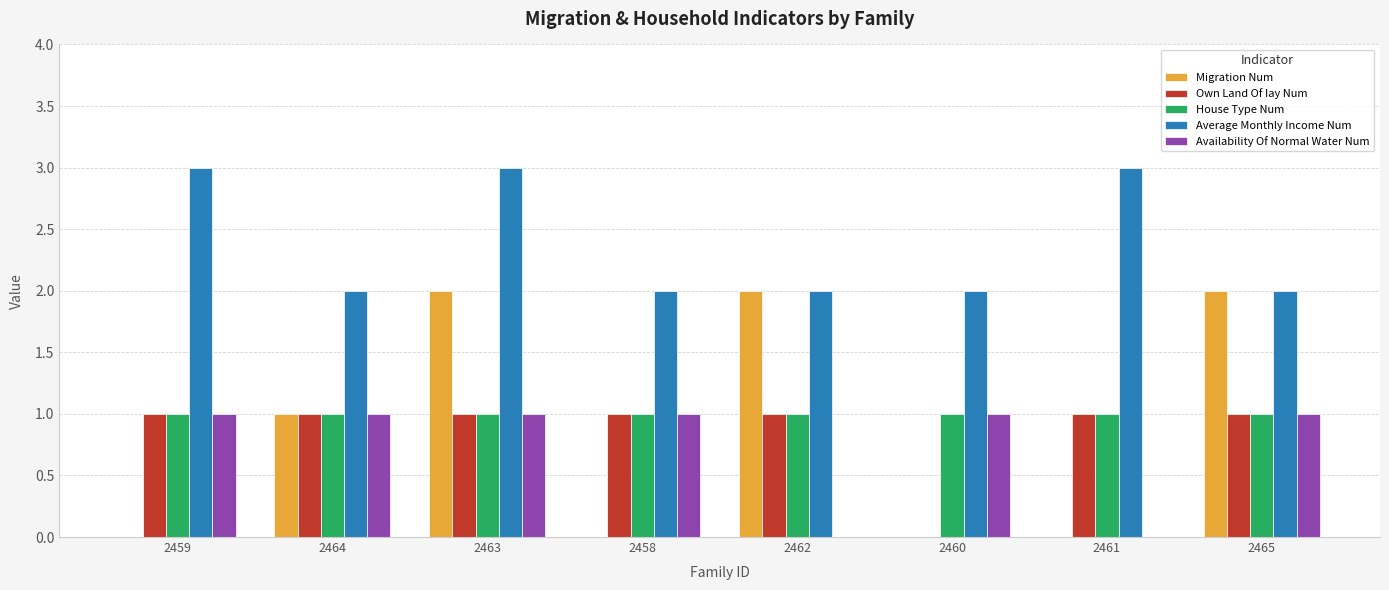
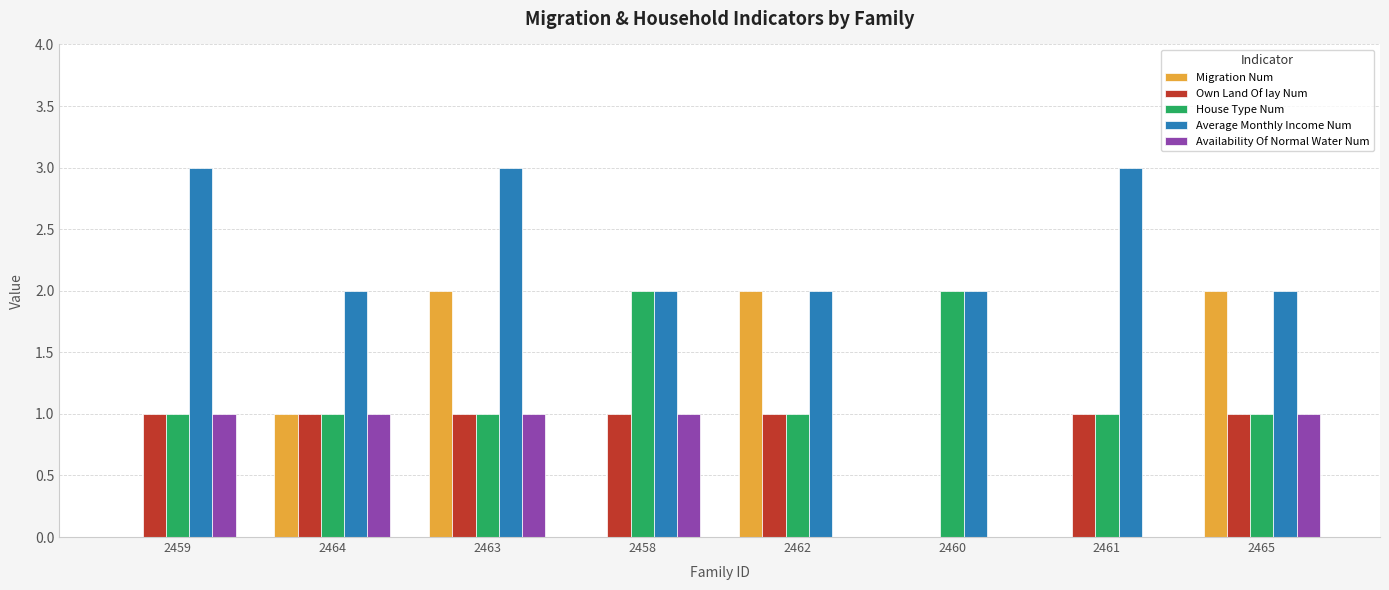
  {
    "Migration Num": {
      "2459": 0,
      "2464": 1,
      "2463": 2,
      "2458": 0,
      "2462": 2,
      "2460": 0,
      "2461": 0,
      "2465": 2
    },
    "Own Land Of Iay Num": {
      "2459": 1,
      "2464": 1,
      "2463": 1,
      "2458": 1,
      "2462": 1,
      "2460": 0,
      "2461": 1,
      "2465": 1
    },
    "House Type Num": {
      "2459": 1,
      "2464": 1,
      "2463": 1,
-     "2458": 1,
+     "2458": 2,
      "2462": 1,
-     "2460": 1,
+     "2460": 2,
      "2461": 1,
      "2465": 1
    },
    "Average Monthly Income Num": {
      "2459": 3,
      "2464": 2,
      "2463": 3,
      "2458": 2,
      "2462": 2,
      "2460": 2,
      "2461": 3,
      "2465": 2
    },
    "Availability Of Normal Water Num": {
      "2459": 1,
      "2464": 1,
      "2463": 1,
      "2458": 1,
      "2462": 0,
-     "2460": 1,
+     "2460": 0,
      "2461": 0,
      "2465": 1
    }
  }
